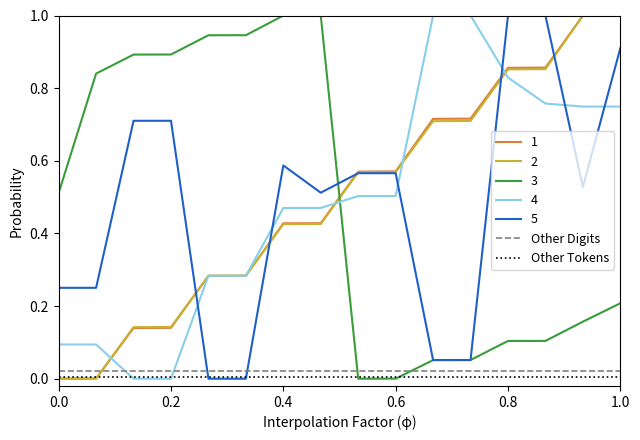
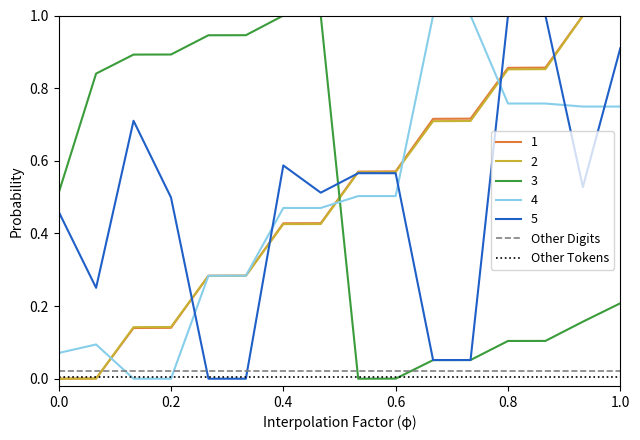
  {
    "3": {
      "0.0": 0.51,
      "0.2": 0.89,
      "0.4": 1.00,
      "0.8": 0.10,
      "1.0": 0.21
    },
    "4": {
-     "0.0": 0.09,
+     "0.0": 0.07,
      "0.4": 0.47,
      "0.6": 0.50,
-     "0.8": 0.83,
+     "0.8": 0.76,
      "1.0": 0.75
    },
    "5": {
-     "0.0": 0.25,
-     "0.2": 0.71,
+     "0.0": 0.46,
+     "0.2": 0.50,
      "0.4": 0.59,
      "0.8": 1.00,
      "1.0": 0.91
    },
    "Other Digits": {
      "0.0": 0.02,
      "0.2": 0.02,
      "0.4": 0.02,
      "0.6": 0.02,
      "0.8": 0.02,
      "1.0": 0.02
    },
    "Other Tokens": {
      "0.4": 0.01,
      "0.8": 0.01,
      "1.0": 0.01
    }
  }
